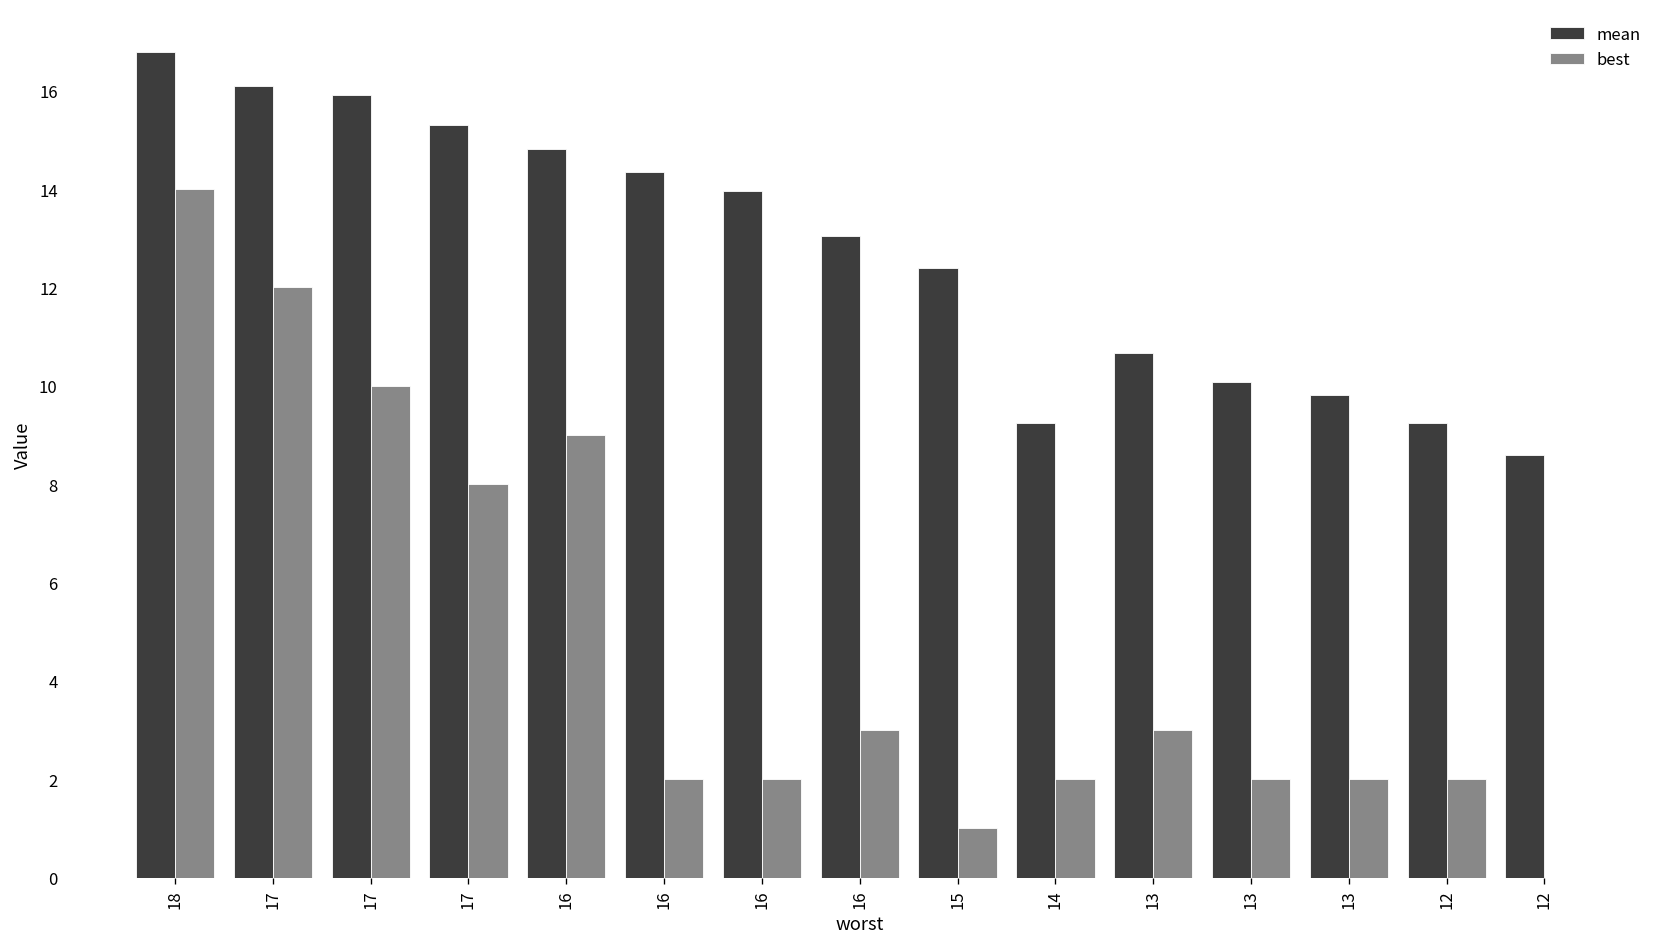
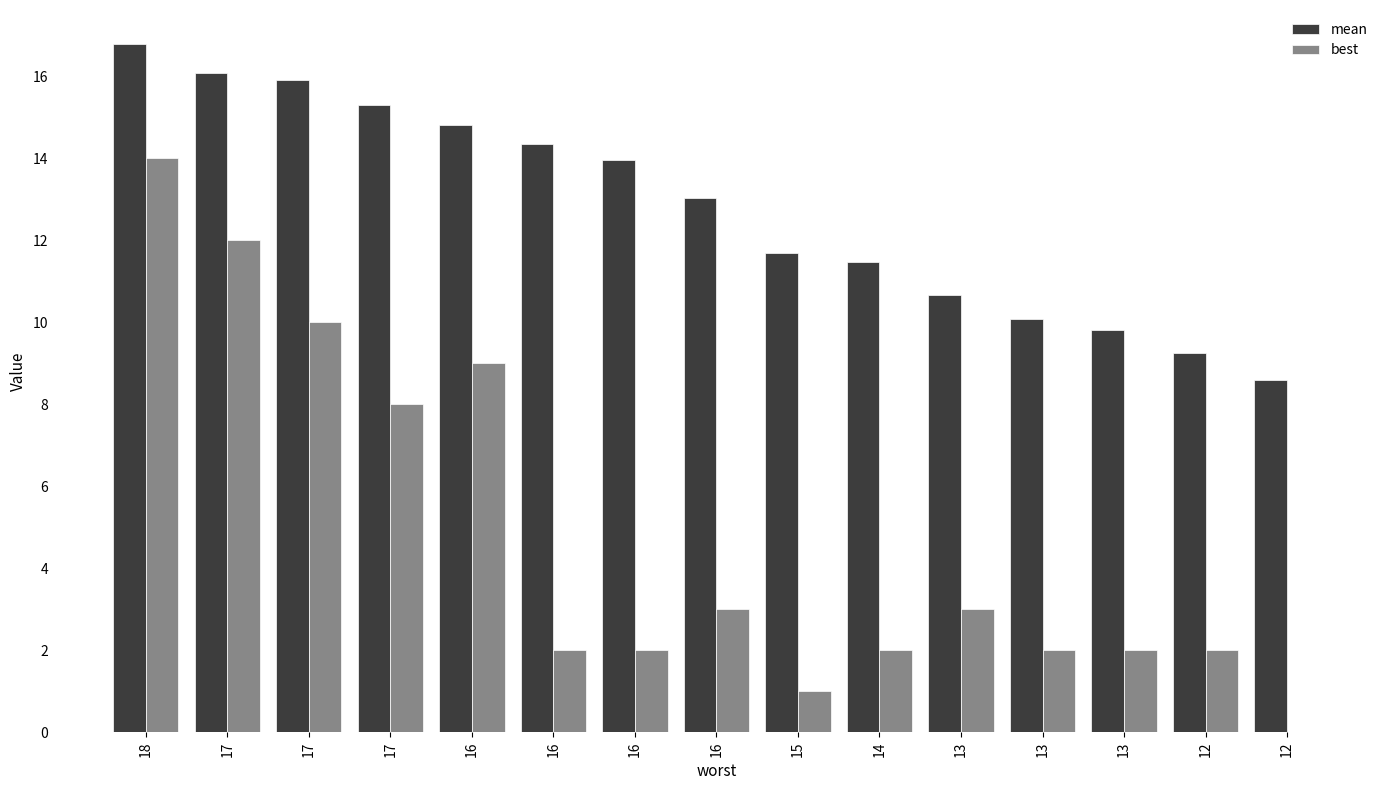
  {
    "mean": {
      "18": 16.8,
-     "15": 12.4,
-     "14": 9.3
+     "15": 11.7,
+     "14": 11.5
    },
    "best": {
      "18": 14.0,
      "15": 1.0,
      "14": 2.0
    }
  }
